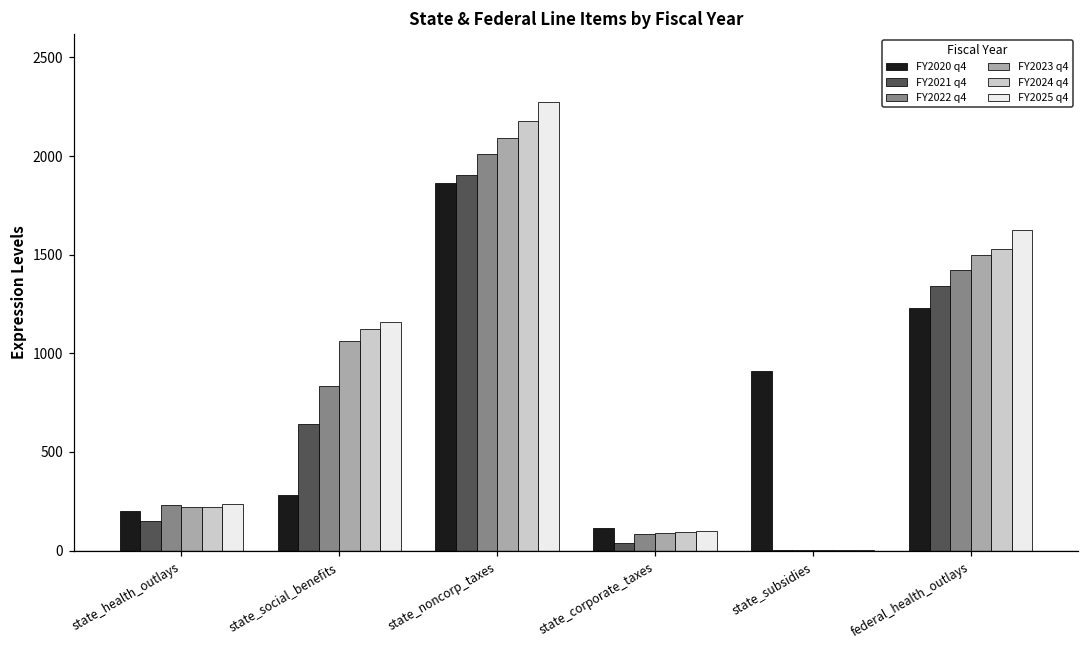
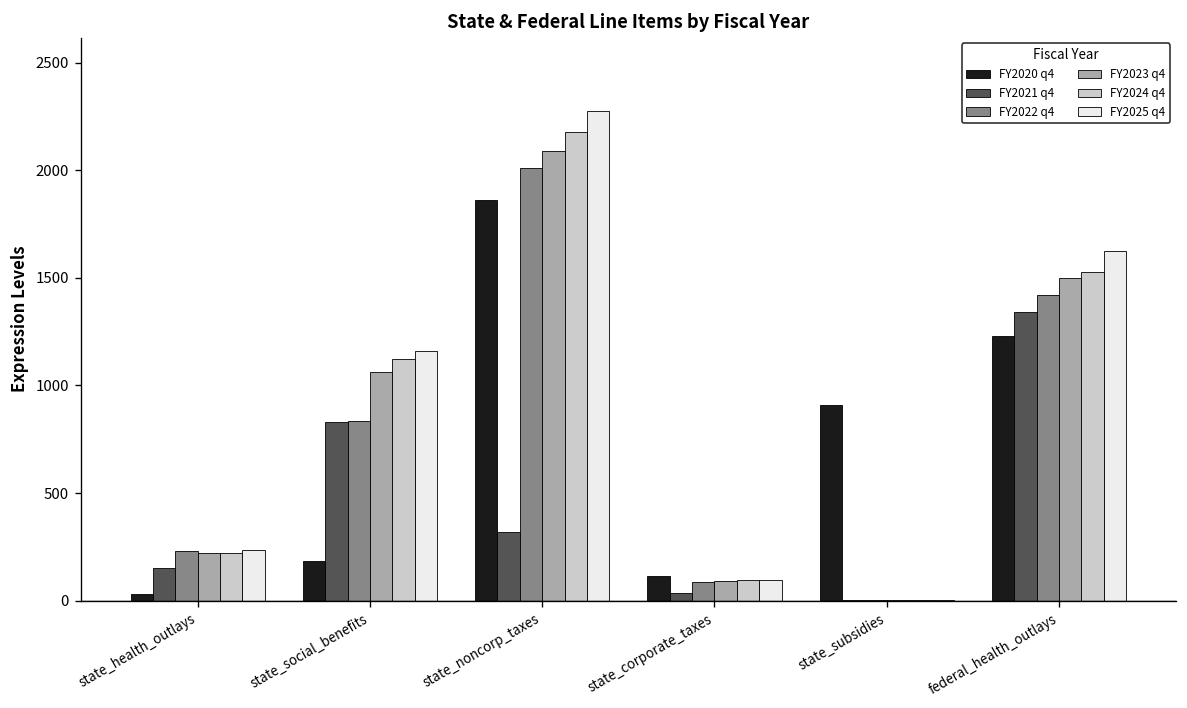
  {
    "FY2020 q4": {
-     "state_health_outlays": 200,
-     "state_social_benefits": 280,
+     "state_health_outlays": 30,
+     "state_social_benefits": 190,
      "state_noncorp_taxes": 1860,
      "state_corporate_taxes": 110,
      "state_subsidies": 910,
      "federal_health_outlays": 1230
    },
    "FY2021 q4": {
      "state_health_outlays": 150,
-     "state_social_benefits": 640,
-     "state_noncorp_taxes": 1910,
+     "state_social_benefits": 830,
+     "state_noncorp_taxes": 320,
      "state_corporate_taxes": 40,
      "federal_health_outlays": 1340
    }
  }
